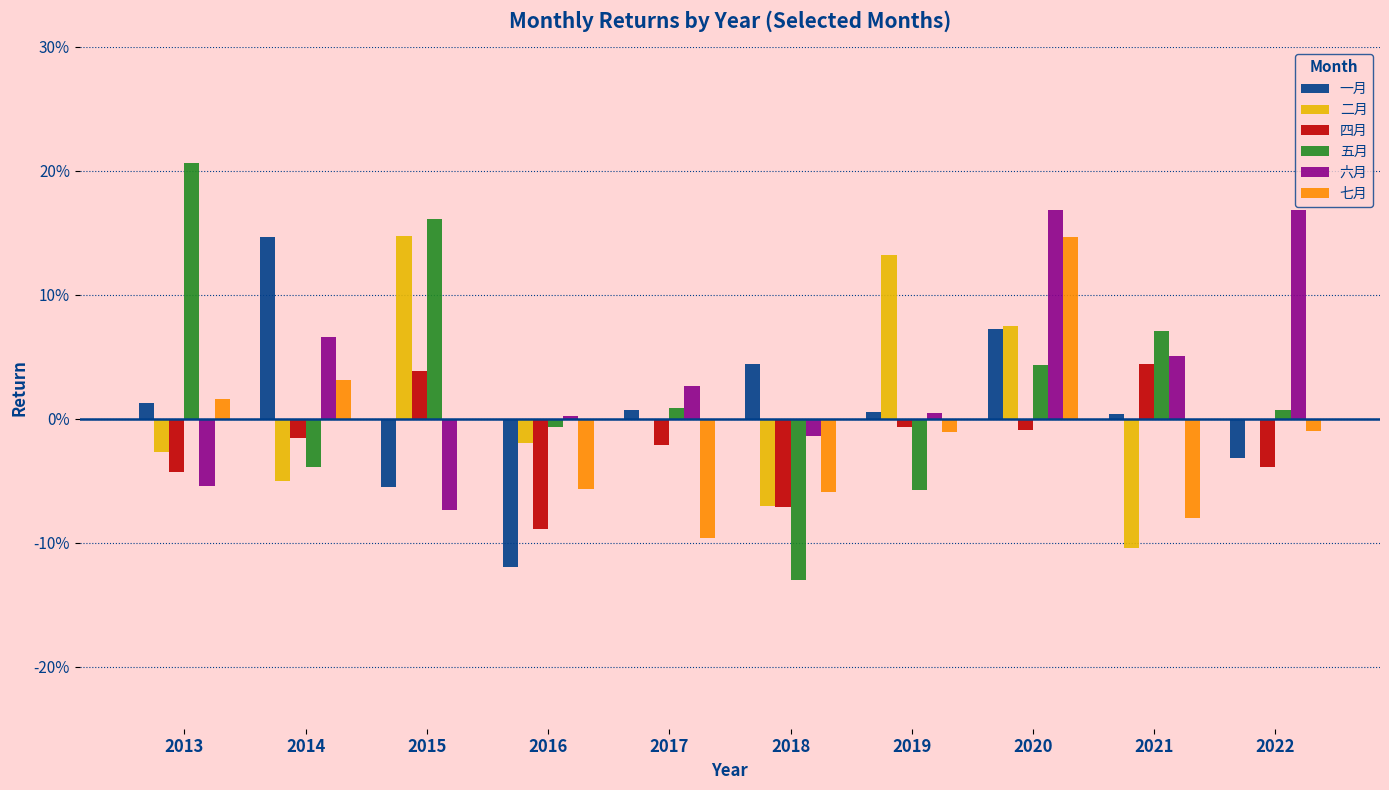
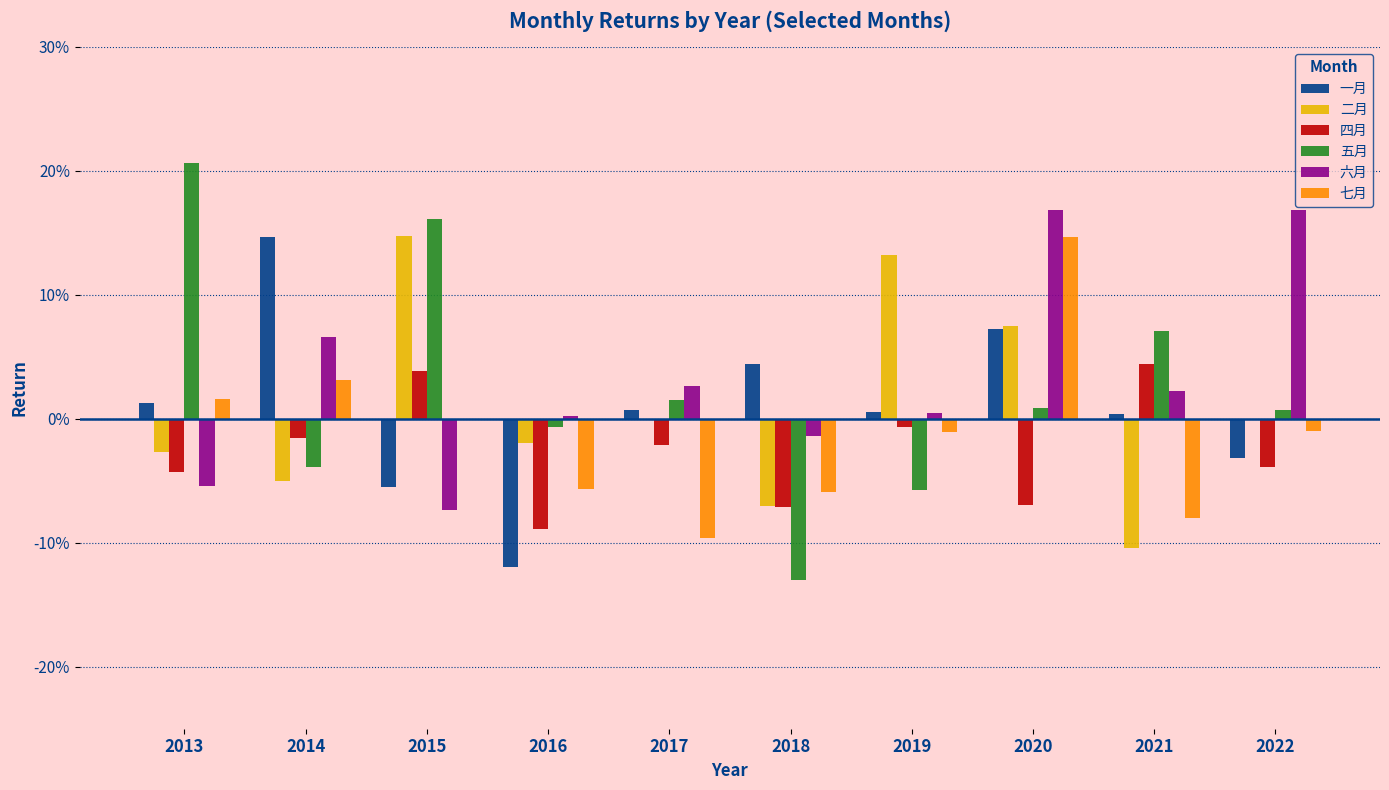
  {
    "一月": {
      "2013": "1.3%",
      "2014": "14.7%",
      "2015": "-5.5%",
      "2016": "-11.9%",
      "2017": "0.7%",
      "2018": "4.4%",
      "2019": "0.5%",
      "2020": "7.2%",
      "2021": "0.4%",
      "2022": "-3.2%"
    },
    "四月": {
      "2013": "-4.3%",
      "2014": "-1.5%",
      "2015": "3.8%",
      "2016": "-8.9%",
      "2017": "-2.1%",
      "2018": "-7.1%",
      "2019": "-0.7%",
-     "2020": "-0.9%",
+     "2020": "-6.9%",
      "2021": "4.4%",
      "2022": "-3.9%"
    },
    "五月": {
      "2013": "20.6%",
      "2014": "-3.9%",
      "2015": "16.1%",
      "2016": "-0.7%",
-     "2017": "0.8%",
+     "2017": "1.5%",
      "2018": "-13.0%",
      "2019": "-5.7%",
-     "2020": "4.3%",
+     "2020": "0.8%",
      "2021": "7.0%",
      "2022": "0.7%"
    },
    "六月": {
      "2013": "-5.4%",
      "2014": "6.6%",
      "2015": "-7.4%",
      "2016": "0.3%",
      "2017": "2.6%",
      "2018": "-1.4%",
      "2019": "0.5%",
      "2020": "16.8%",
-     "2021": "5.1%",
+     "2021": "2.2%",
      "2022": "16.9%"
    }
  }
